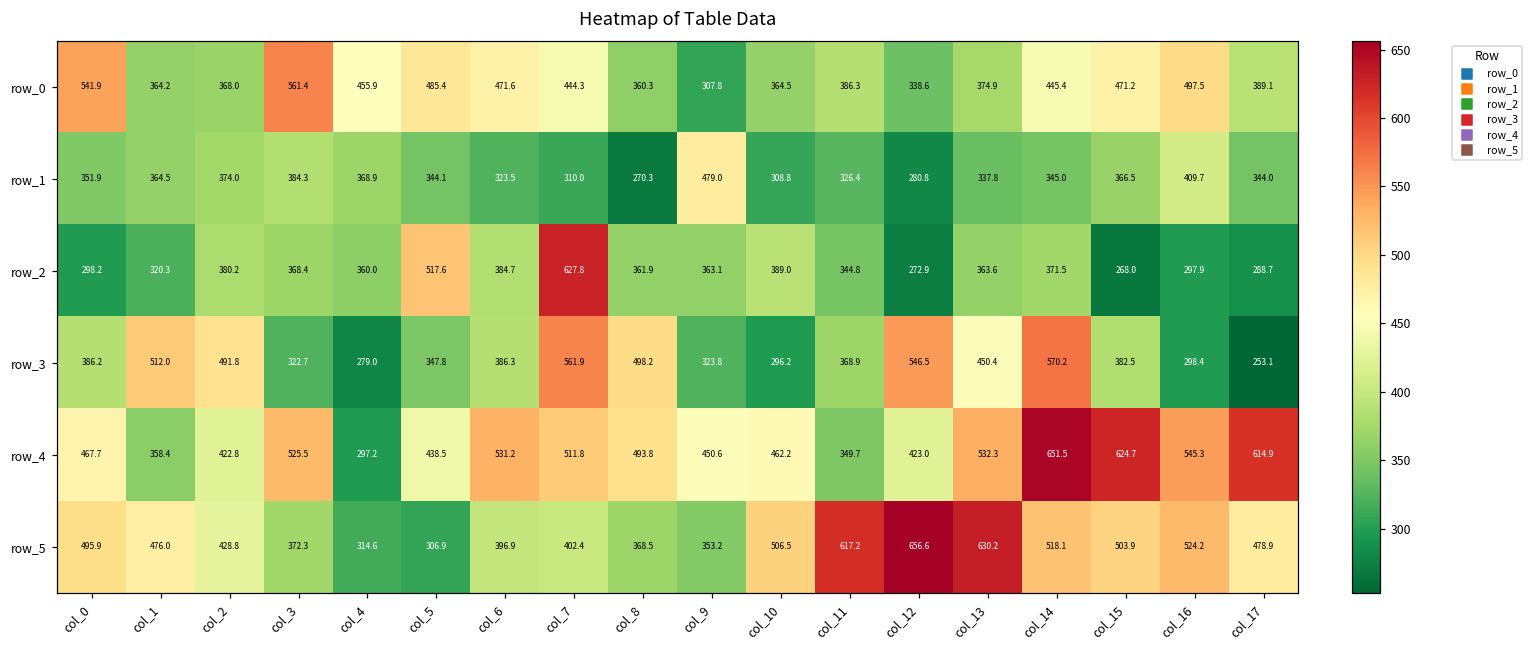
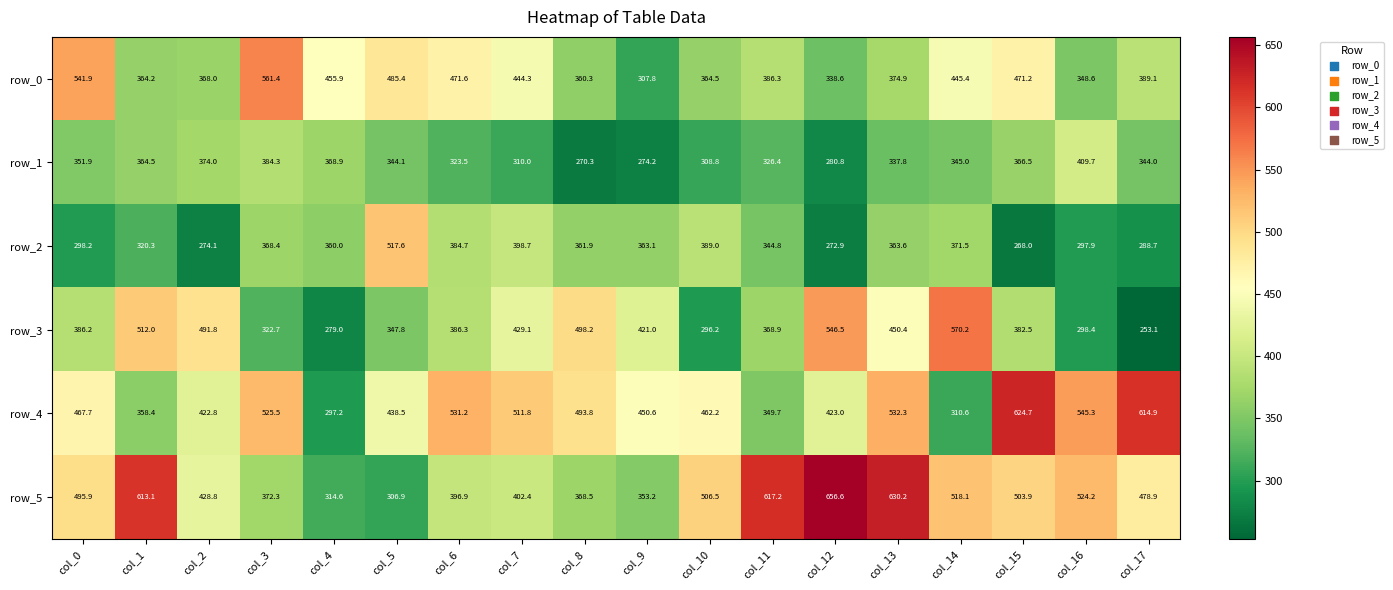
  {
    "row_0": {
      "col_0": 541.9,
      "col_1": 364.2,
      "col_2": 368.0,
      "col_3": 561.4,
      "col_4": 455.9,
      "col_5": 485.4,
      "col_6": 471.6,
      "col_7": 444.3,
      "col_8": 360.3,
      "col_9": 307.8,
      "col_10": 364.5,
      "col_11": 386.3,
      "col_12": 338.6,
      "col_13": 374.9,
      "col_14": 445.4,
      "col_15": 471.2,
-     "col_16": 497.5,
+     "col_16": 348.6,
      "col_17": 389.1
    },
    "row_1": {
      "col_0": 351.9,
      "col_1": 364.5,
      "col_2": 374.0,
      "col_3": 384.3,
      "col_4": 368.9,
      "col_5": 344.1,
      "col_6": 323.5,
      "col_7": 310.0,
      "col_8": 270.3,
-     "col_9": 479.0,
+     "col_9": 274.2,
      "col_10": 308.8,
      "col_11": 326.4,
      "col_12": 280.8,
      "col_13": 337.8,
      "col_14": 345.0,
      "col_15": 366.5,
      "col_16": 409.7,
      "col_17": 344.0
    },
    "row_2": {
      "col_0": 298.2,
      "col_1": 320.3,
-     "col_2": 380.2,
+     "col_2": 274.1,
      "col_3": 368.4,
      "col_4": 360.0,
      "col_5": 517.6,
      "col_6": 384.7,
-     "col_7": 627.8,
+     "col_7": 398.7,
      "col_8": 361.9,
      "col_9": 363.1,
      "col_10": 389.0,
      "col_11": 344.8,
      "col_12": 272.9,
      "col_13": 363.6,
      "col_14": 371.5,
      "col_15": 268.0,
      "col_16": 297.9,
      "col_17": 288.7
    },
    "row_3": {
      "col_0": 386.2,
      "col_1": 512.0,
      "col_2": 491.8,
      "col_3": 322.7,
      "col_4": 279.0,
      "col_5": 347.8,
      "col_6": 386.3,
-     "col_7": 561.9,
+     "col_7": 429.1,
      "col_8": 498.2,
-     "col_9": 323.8,
+     "col_9": 421.0,
      "col_10": 296.2,
      "col_11": 368.9,
      "col_12": 546.5,
      "col_13": 450.4,
      "col_14": 570.2,
      "col_15": 382.5,
      "col_16": 298.4,
      "col_17": 253.1
    },
    "row_4": {
      "col_0": 467.7,
      "col_1": 358.4,
      "col_2": 422.8,
      "col_3": 525.5,
      "col_4": 297.2,
      "col_5": 438.5,
      "col_6": 531.2,
      "col_7": 511.8,
      "col_8": 493.8,
      "col_9": 450.6,
      "col_10": 462.2,
      "col_11": 349.7,
      "col_12": 423.0,
      "col_13": 532.3,
-     "col_14": 651.5,
+     "col_14": 310.6,
      "col_15": 624.7,
      "col_16": 545.3,
      "col_17": 614.9
    },
    "row_5": {
      "col_0": 495.9,
-     "col_1": 476.0,
+     "col_1": 613.1,
      "col_2": 428.8,
      "col_3": 372.3,
      "col_4": 314.6,
      "col_5": 306.9,
      "col_6": 396.9,
      "col_7": 402.4,
      "col_8": 368.5,
      "col_9": 353.2,
      "col_10": 506.5,
      "col_11": 617.2,
      "col_12": 656.6,
      "col_13": 630.2,
      "col_14": 518.1,
      "col_15": 503.9,
      "col_16": 524.2,
      "col_17": 478.9
    }
  }
